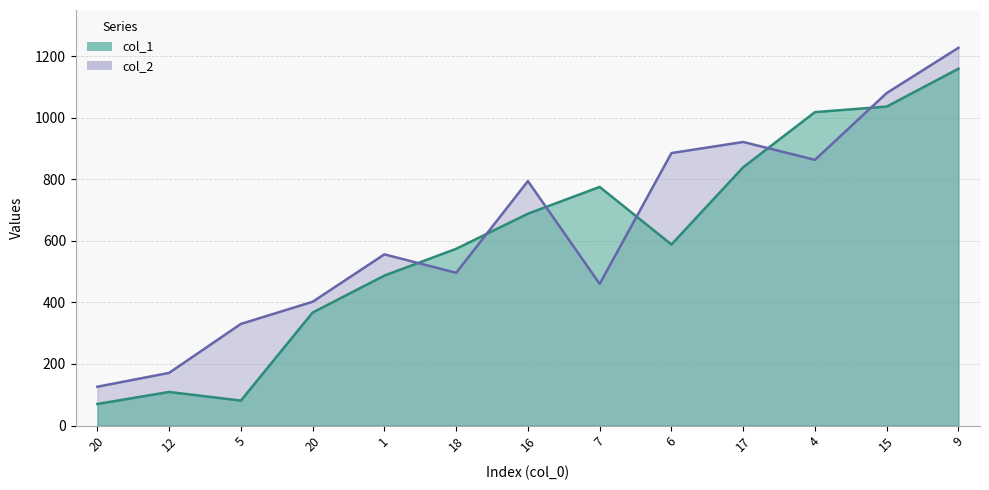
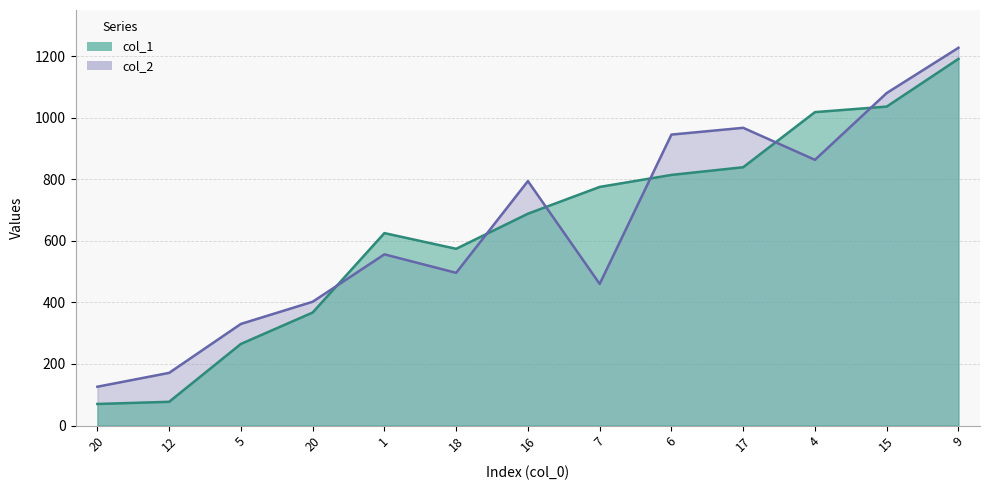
  {
    "col_2": {
      "12": 170,
      "5": 330,
      "1": 560,
      "18": 500,
      "16": 790,
      "7": 460,
-     "6": 890,
-     "17": 920,
+     "6": 950,
+     "17": 970,
      "4": 860,
      "15": 1080,
      "9": 1230
    },
    "col_1": {
-     "12": 110,
-     "5": 80,
-     "1": 490,
+     "12": 80,
+     "5": 270,
+     "1": 630,
      "18": 570,
      "16": 690,
      "7": 780,
-     "6": 590,
+     "6": 810,
      "17": 840,
      "4": 1020,
      "15": 1040,
-     "9": 1160
+     "9": 1190
    }
  }
